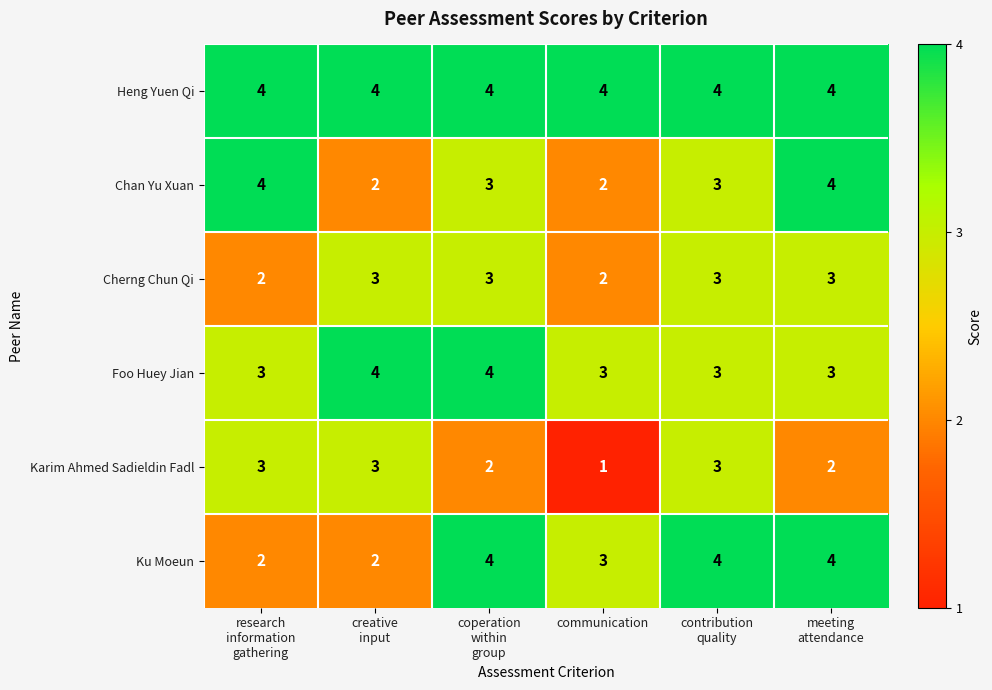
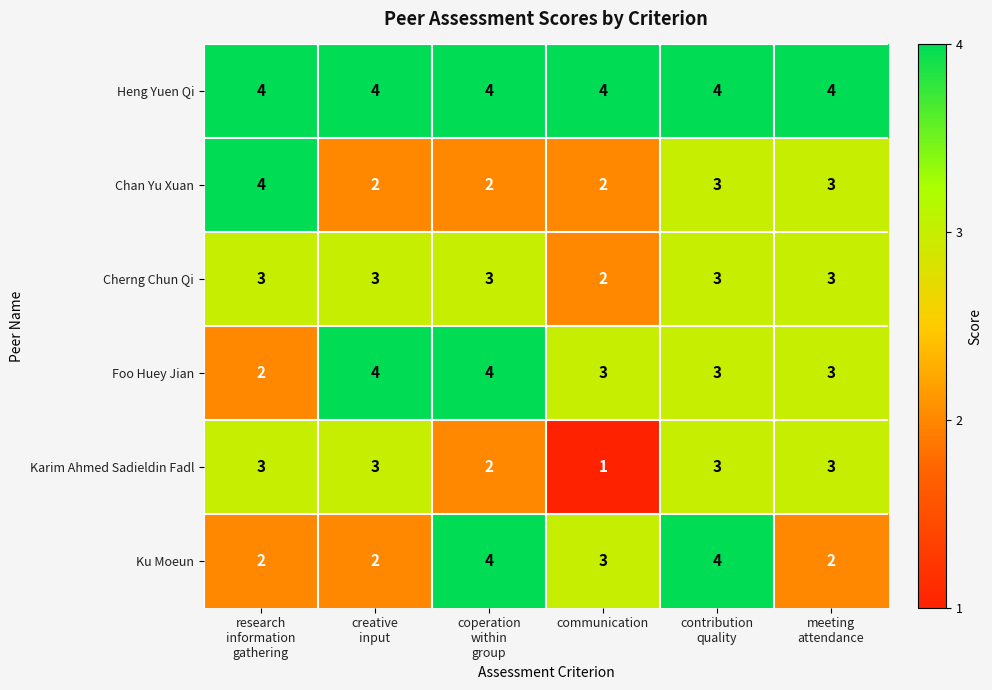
  {
    "Heng Yuen Qi": {
      "research information gathering": 4,
      "creative input": 4,
      "coperation within group": 4,
      "communication": 4,
      "contribution quality": 4,
      "meeting attendance": 4
    },
    "Chan Yu Xuan": {
      "research information gathering": 4,
      "creative input": 2,
-     "coperation within group": 3,
+     "coperation within group": 2,
      "communication": 2,
      "contribution quality": 3,
-     "meeting attendance": 4
+     "meeting attendance": 3
    },
    "Cherng Chun Qi": {
-     "research information gathering": 2,
+     "research information gathering": 3,
      "creative input": 3,
      "coperation within group": 3,
      "communication": 2,
      "contribution quality": 3,
      "meeting attendance": 3
    },
    "Foo Huey Jian": {
-     "research information gathering": 3,
+     "research information gathering": 2,
      "creative input": 4,
      "coperation within group": 4,
      "communication": 3,
      "contribution quality": 3,
      "meeting attendance": 3
    },
    "Karim Ahmed Sadieldin Fadl": {
      "research information gathering": 3,
      "creative input": 3,
      "coperation within group": 2,
      "communication": 1,
      "contribution quality": 3,
-     "meeting attendance": 2
+     "meeting attendance": 3
    },
    "Ku Moeun": {
      "research information gathering": 2,
      "creative input": 2,
      "coperation within group": 4,
      "communication": 3,
      "contribution quality": 4,
-     "meeting attendance": 4
+     "meeting attendance": 2
    }
  }
